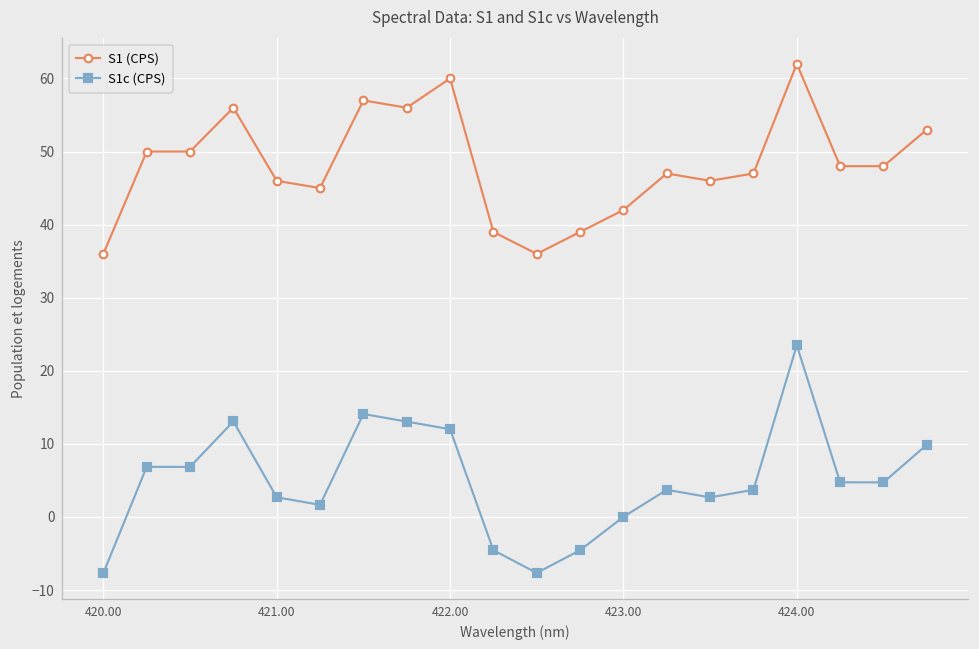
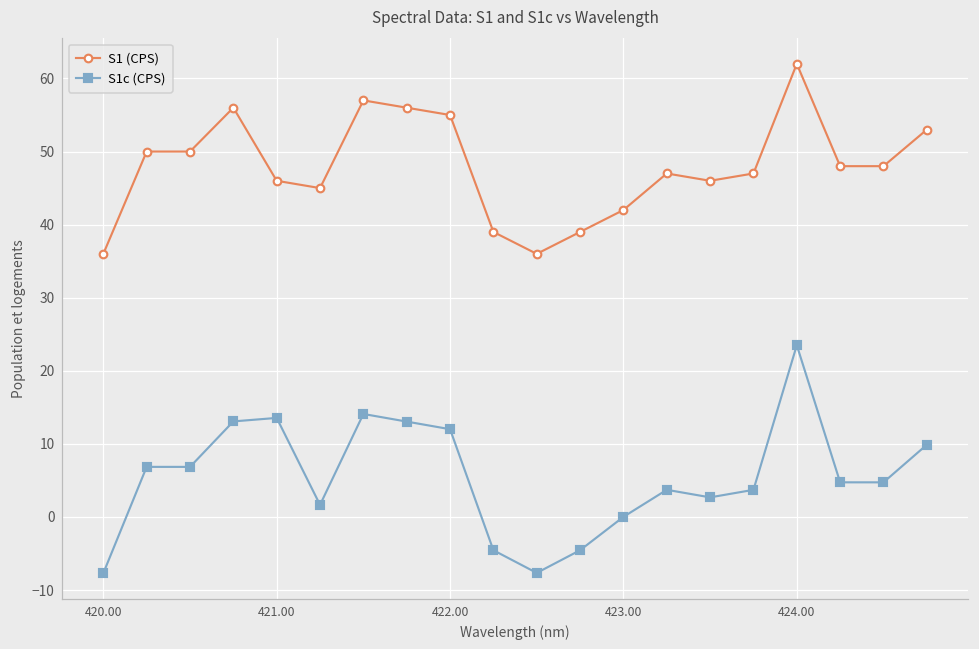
  {
    "S1 (CPS)": {
      "420.00": 36,
      "421.00": 46,
-     "422.00": 60,
+     "422.00": 55,
      "423.00": 42,
      "424.00": 62
    },
    "S1c (CPS)": {
      "420.00": -8,
-     "421.00": 3,
+     "421.00": 14,
      "422.00": 12,
      "423.00": 0,
      "424.00": 23
    }
  }
